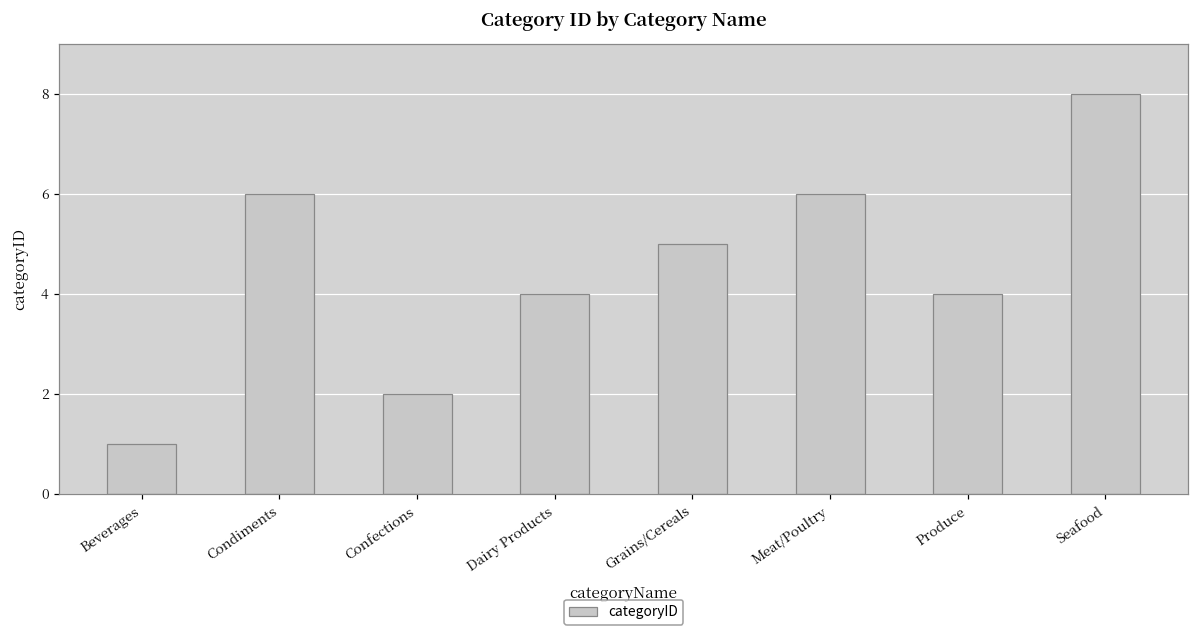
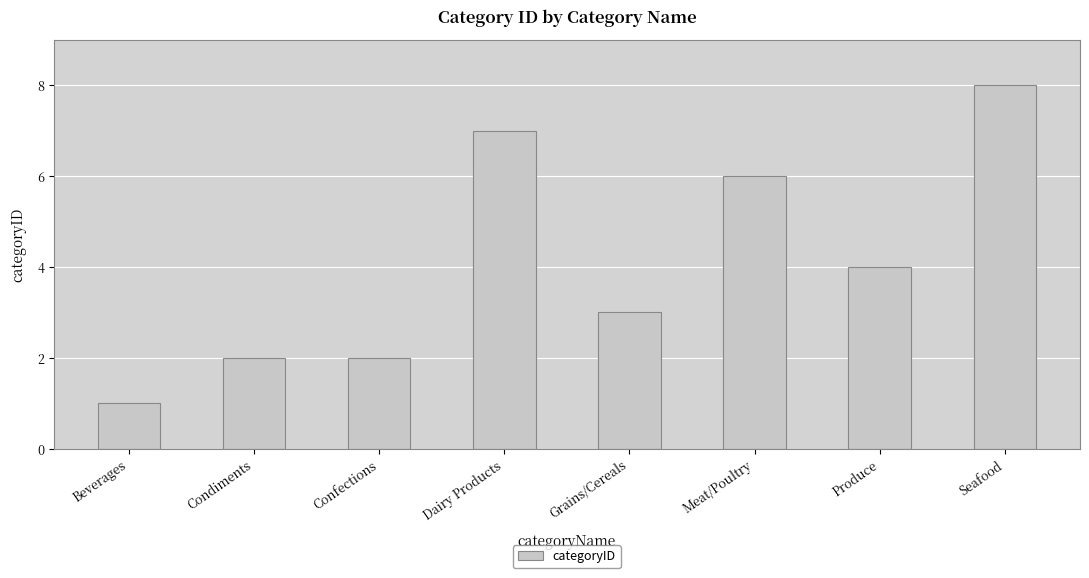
  {
    "Beverages": 1,
-   "Condiments": 6,
+   "Condiments": 2,
    "Confections": 2,
-   "Dairy Products": 4,
-   "Grains/Cereals": 5,
+   "Dairy Products": 7,
+   "Grains/Cereals": 3,
    "Meat/Poultry": 6,
    "Produce": 4,
    "Seafood": 8
  }
